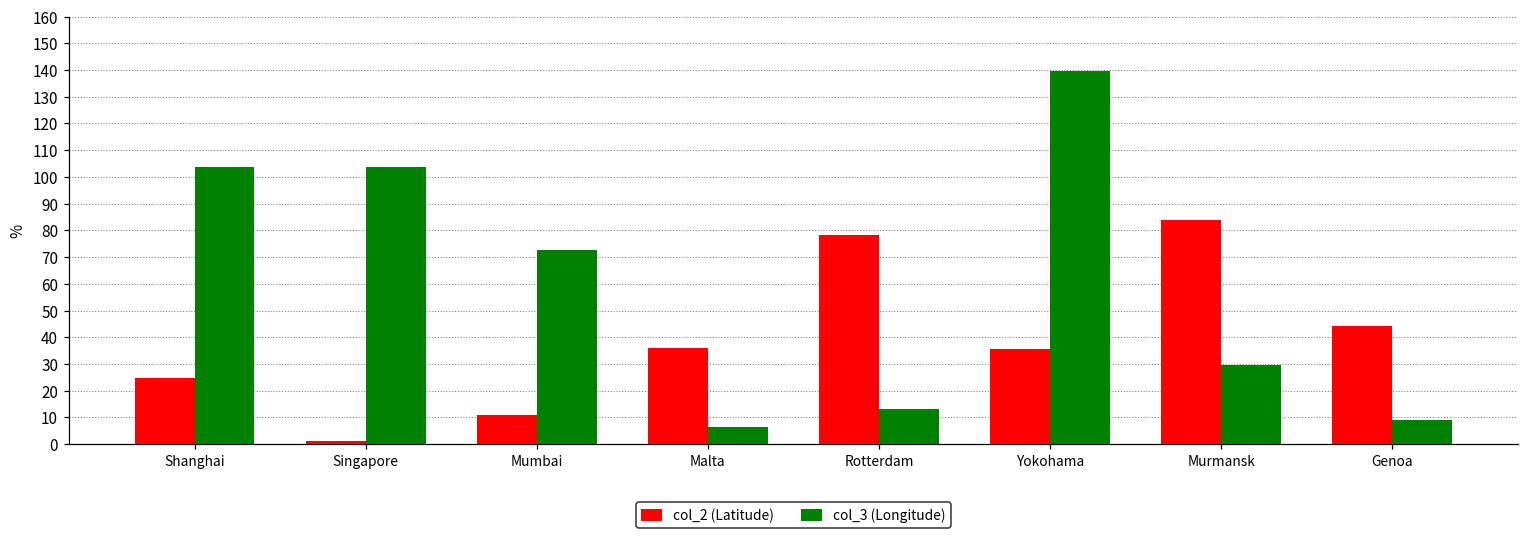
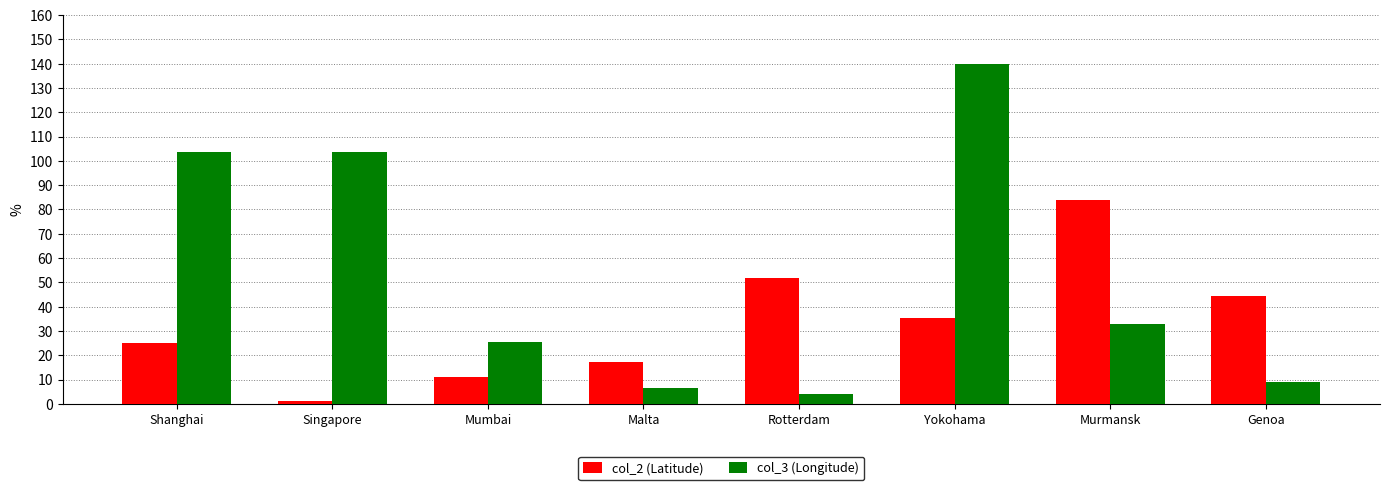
  {
    "col_2 (Latitude)": {
      "Shanghai": 25,
      "Singapore": 1,
      "Mumbai": 11,
-     "Malta": 36,
-     "Rotterdam": 78,
+     "Malta": 17,
+     "Rotterdam": 52,
      "Yokohama": 35,
      "Murmansk": 84,
      "Genoa": 44
    },
    "col_3 (Longitude)": {
      "Shanghai": 104,
      "Singapore": 104,
-     "Mumbai": 73,
+     "Mumbai": 25,
      "Malta": 6,
-     "Rotterdam": 13,
+     "Rotterdam": 4,
      "Yokohama": 140,
-     "Murmansk": 30,
+     "Murmansk": 33,
      "Genoa": 9
    }
  }
